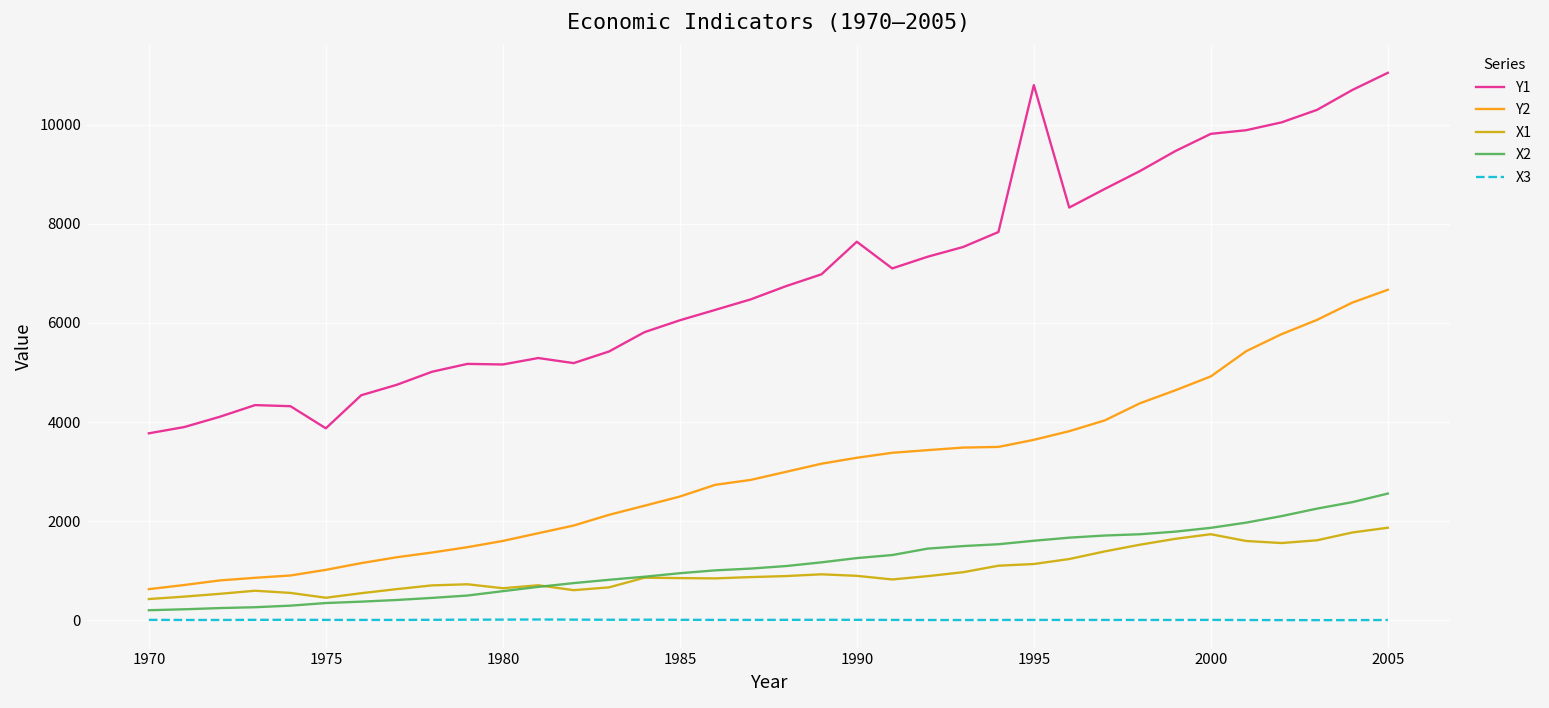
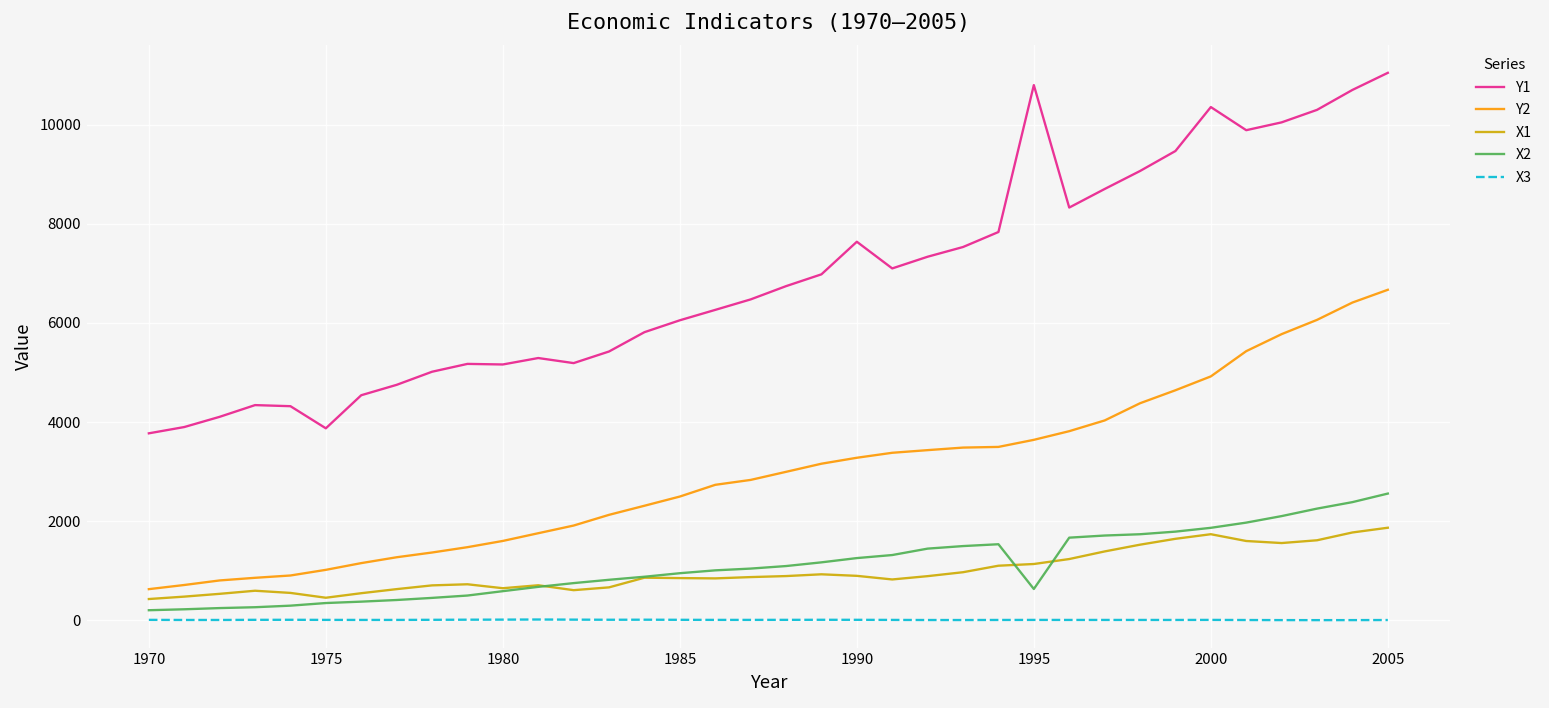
  {
    "Y1": {
      "1970": 3800,
      "1975": 3900,
      "1980": 5200,
      "1985": 6100,
      "1990": 7600,
      "1995": 10800,
-     "2000": 9800,
+     "2000": 10400,
      "2005": 11000
    },
    "X2": {
      "1970": 200,
      "1975": 300,
      "1985": 900,
      "1990": 1300,
-     "1995": 1600,
+     "1995": 600,
      "2000": 1900,
      "2005": 2600
    },
    "X3": {
      "1970": 0,
      "1975": 0,
      "1980": 0,
      "1985": 0,
      "1990": 0,
      "1995": 0,
      "2000": 0,
      "2005": 0
    }
  }
